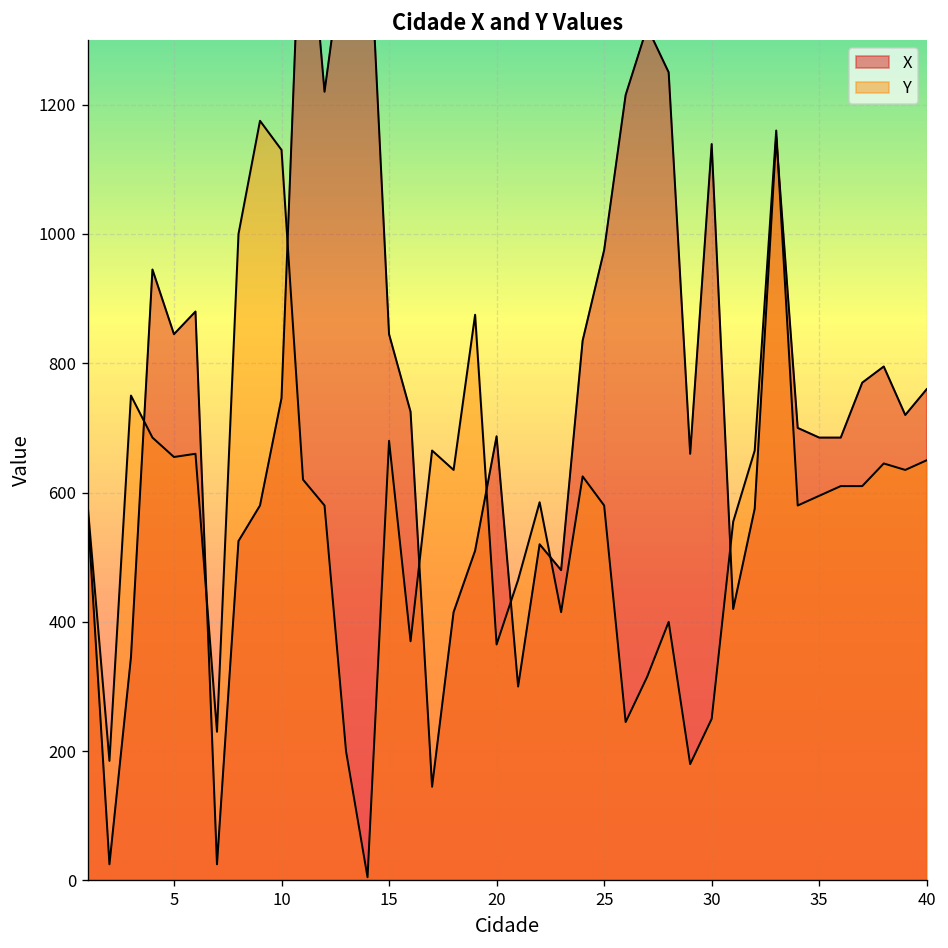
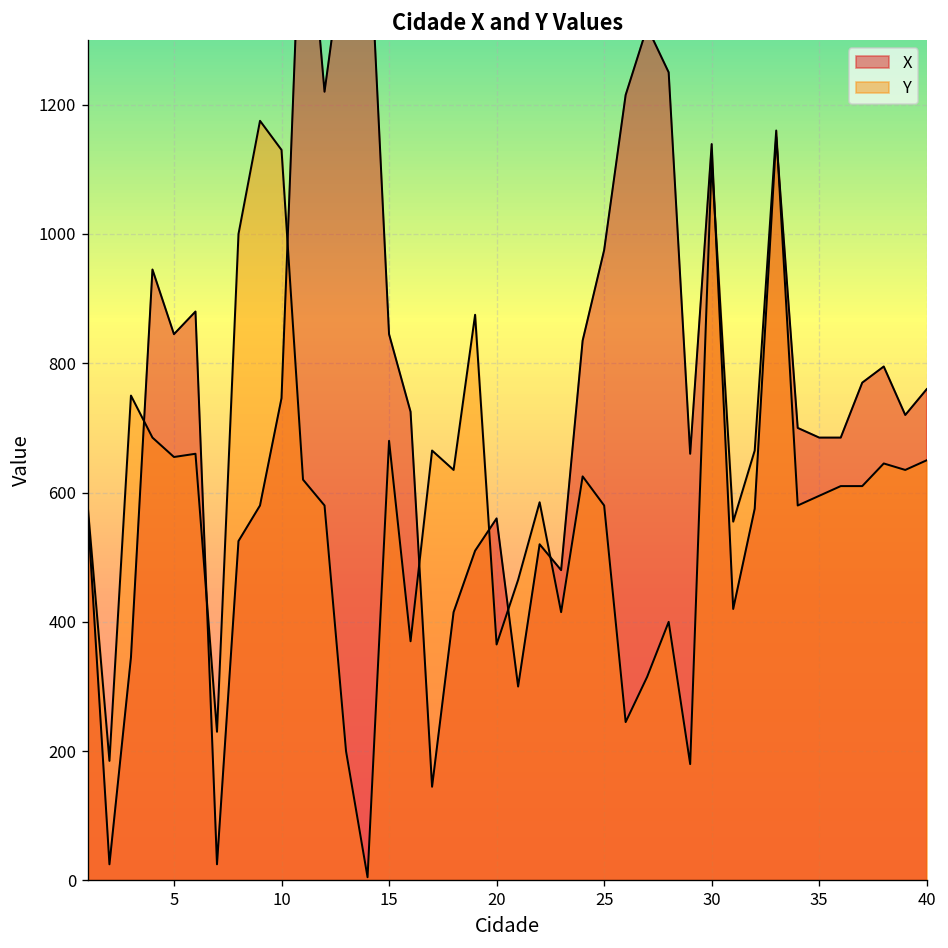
  {
    "X": {
      "5": 850,
      "10": 750,
      "15": 850,
-     "20": 690,
+     "20": 560,
      "25": 980,
      "30": 1140,
      "35": 690,
      "40": 760
    },
    "Y": {
      "5": 660,
      "10": 1130,
      "15": 680,
      "20": 370,
      "25": 580,
-     "30": 250,
+     "30": 1110,
      "35": 600,
      "40": 650
    }
  }
